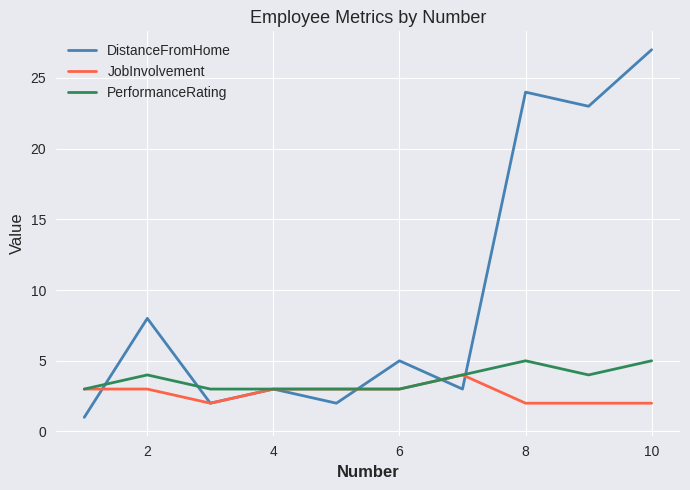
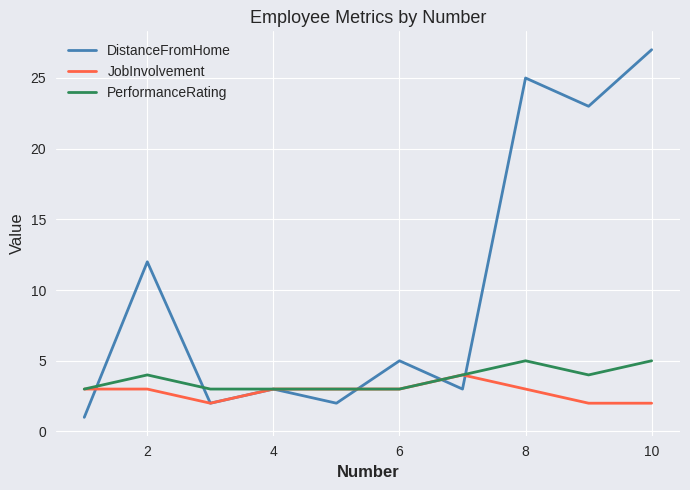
  {
    "DistanceFromHome": {
-     "2": 8,
+     "2": 12,
      "6": 5,
-     "8": 24,
+     "8": 25,
      "10": 27
    },
    "JobInvolvement": {
      "2": 3,
-     "8": 2,
+     "8": 3,
      "10": 2
    },
    "PerformanceRating": {
      "2": 4,
      "8": 5,
      "10": 5
    }
  }
